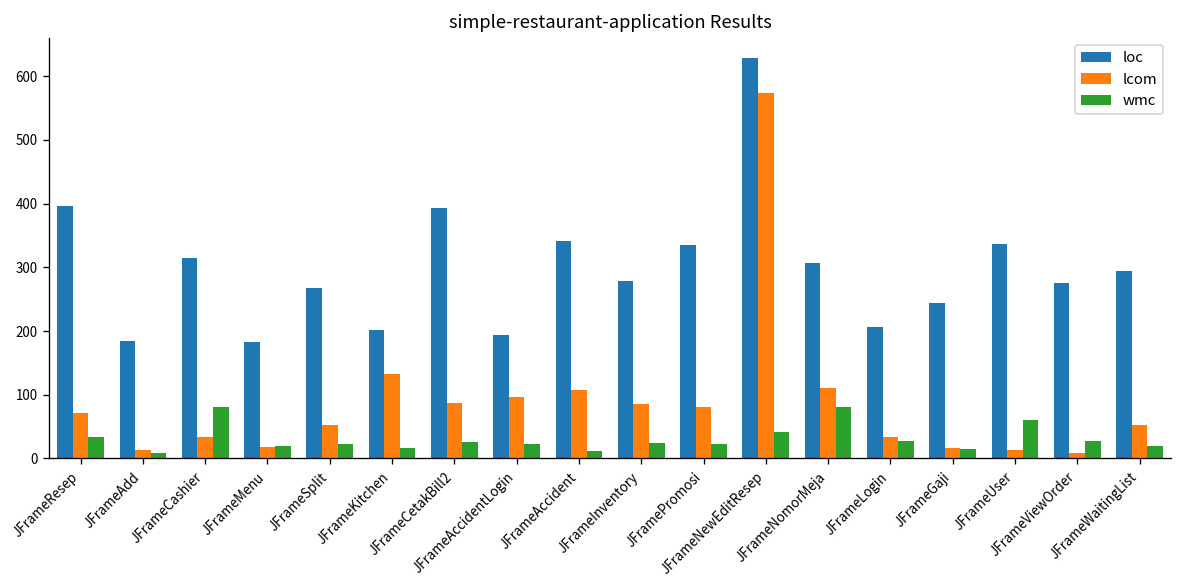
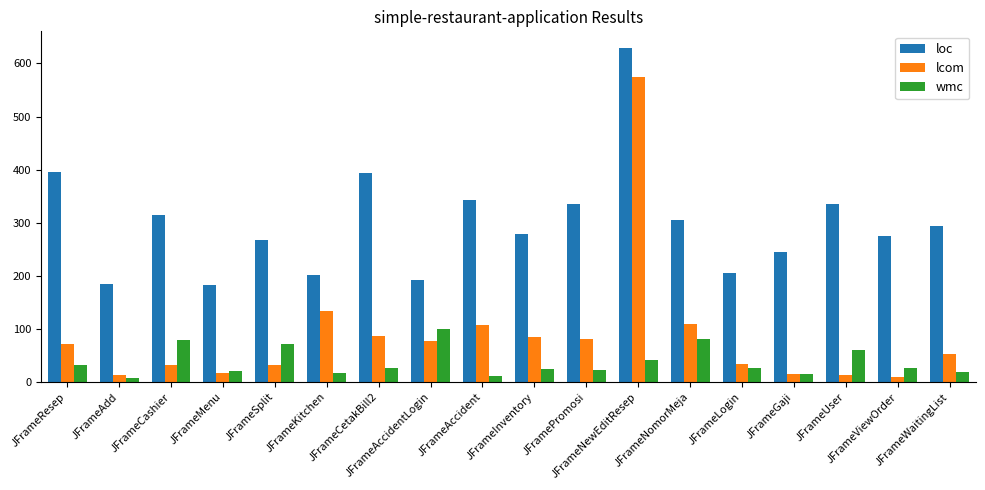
  {
    "loc": {
      "JFrameResep": 400,
      "JFrameAdd": 190,
      "JFrameCashier": 320,
      "JFrameMenu": 180,
      "JFrameSplit": 270,
      "JFrameKitchen": 200,
      "JFrameCetakBill2": 390,
      "JFrameAccidentLogin": 190,
      "JFrameAccident": 340,
      "JFrameInventory": 280,
      "JFramePromosi": 340,
      "JFrameNewEditResep": 630,
      "JFrameNomorMeja": 310,
      "JFrameLogin": 210,
      "JFrameGaji": 240,
      "JFrameUser": 340,
      "JFrameViewOrder": 280,
      "JFrameWaitingList": 290
    },
    "lcom": {
      "JFrameResep": 70,
      "JFrameAdd": 10,
      "JFrameCashier": 30,
      "JFrameMenu": 20,
-     "JFrameSplit": 50,
+     "JFrameSplit": 30,
      "JFrameKitchen": 130,
      "JFrameCetakBill2": 90,
-     "JFrameAccidentLogin": 100,
+     "JFrameAccidentLogin": 80,
      "JFrameAccident": 110,
      "JFrameInventory": 90,
      "JFramePromosi": 80,
      "JFrameNewEditResep": 570,
      "JFrameNomorMeja": 110,
      "JFrameLogin": 30,
      "JFrameGaji": 20,
      "JFrameUser": 10,
      "JFrameViewOrder": 10,
      "JFrameWaitingList": 50
    },
    "wmc": {
      "JFrameResep": 30,
      "JFrameAdd": 10,
      "JFrameCashier": 80,
      "JFrameMenu": 20,
-     "JFrameSplit": 20,
+     "JFrameSplit": 70,
      "JFrameKitchen": 20,
      "JFrameCetakBill2": 30,
-     "JFrameAccidentLogin": 20,
+     "JFrameAccidentLogin": 100,
      "JFrameAccident": 10,
      "JFrameInventory": 20,
      "JFramePromosi": 20,
      "JFrameNewEditResep": 40,
      "JFrameNomorMeja": 80,
      "JFrameLogin": 30,
      "JFrameGaji": 20,
      "JFrameUser": 60,
      "JFrameViewOrder": 30,
      "JFrameWaitingList": 20
    }
  }
